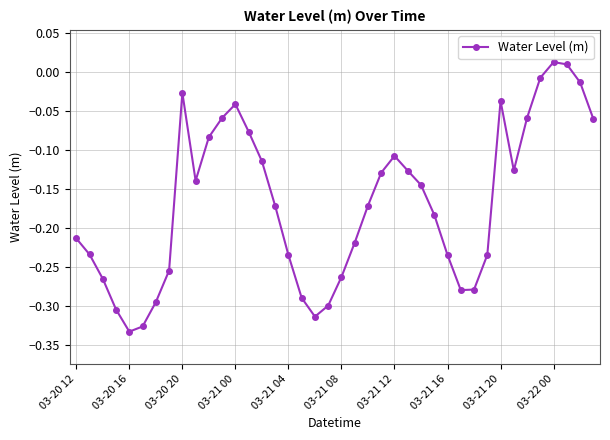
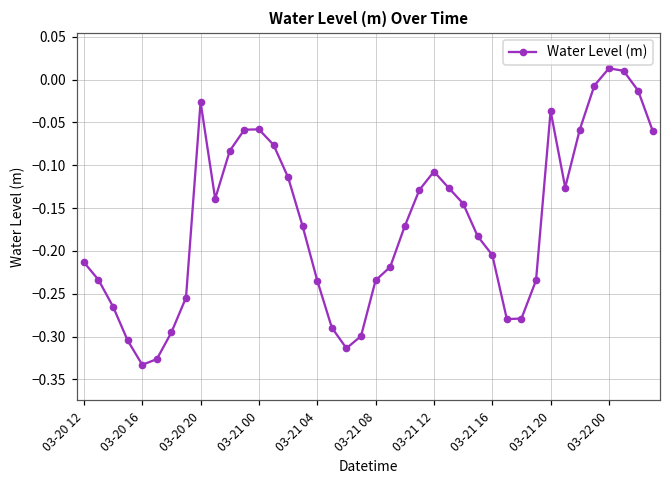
  {
    "03-20 12": -0.21,
    "03-20 16": -0.33,
    "03-20 20": -0.03,
-   "03-21 00": -0.04,
+   "03-21 00": -0.06,
    "03-21 04": -0.23,
-   "03-21 08": -0.26,
+   "03-21 08": -0.23,
    "03-21 12": -0.11,
-   "03-21 16": -0.23,
+   "03-21 16": -0.20,
    "03-21 20": -0.04,
    "03-22 00": 0.01
  }
